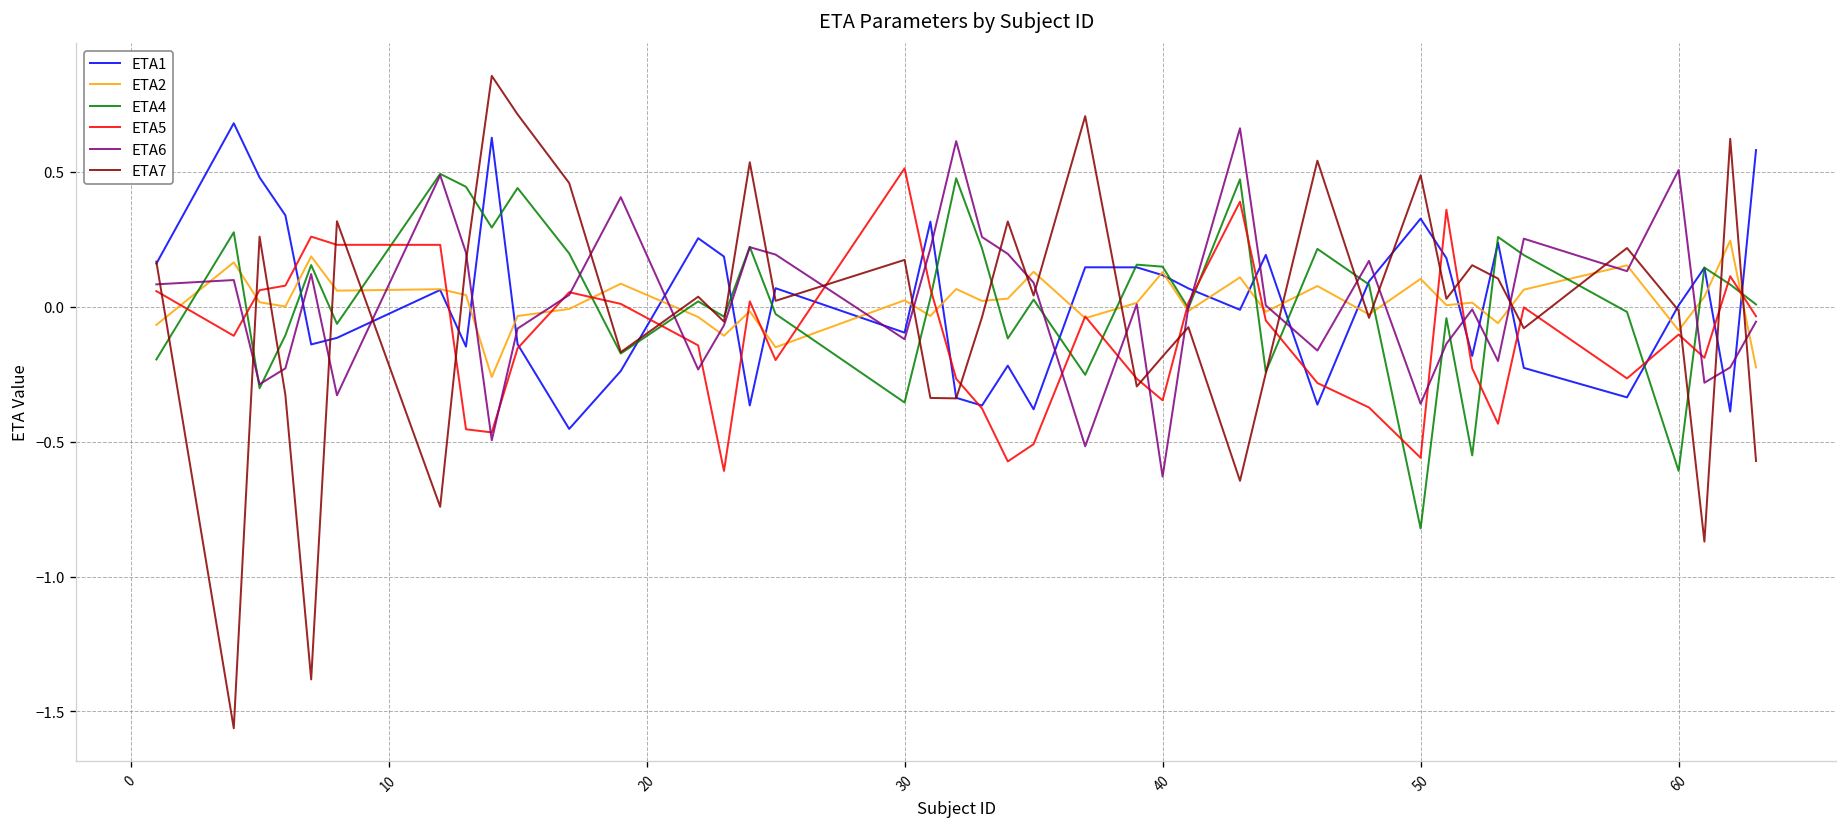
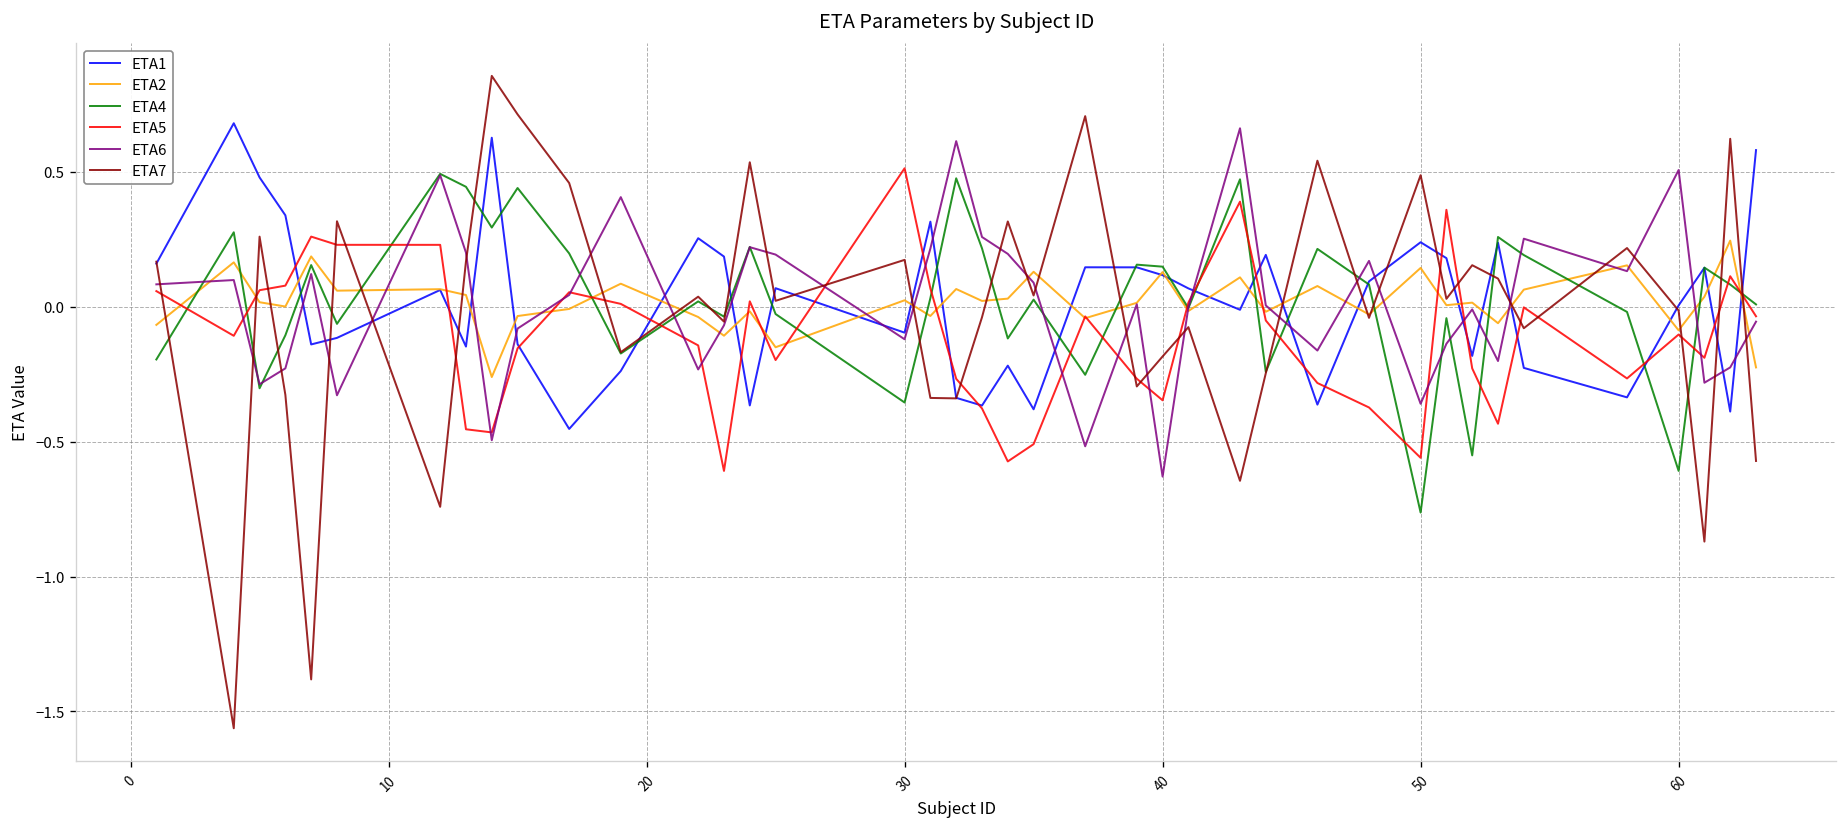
  {
    "ETA1": {
      "30": -0.10,
-     "50": 0.33,
+     "50": 0.24,
      "60": 0.01
    },
    "ETA2": {
      "30": 0.02,
-     "50": 0.10,
+     "50": 0.14,
      "60": -0.09
    },
    "ETA4": {
      "30": -0.35,
      "40": 0.15,
-     "50": -0.82,
+     "50": -0.76,
      "60": -0.61
    },
    "ETA5": {
      "30": 0.51,
      "40": -0.35,
      "50": -0.56,
      "60": -0.10
    },
    "ETA6": {
      "30": -0.12,
      "40": -0.63,
      "50": -0.36,
      "60": 0.51
    },
    "ETA7": {
      "30": 0.17,
      "40": -0.18,
      "50": 0.49,
      "60": -0.01
    }
  }
